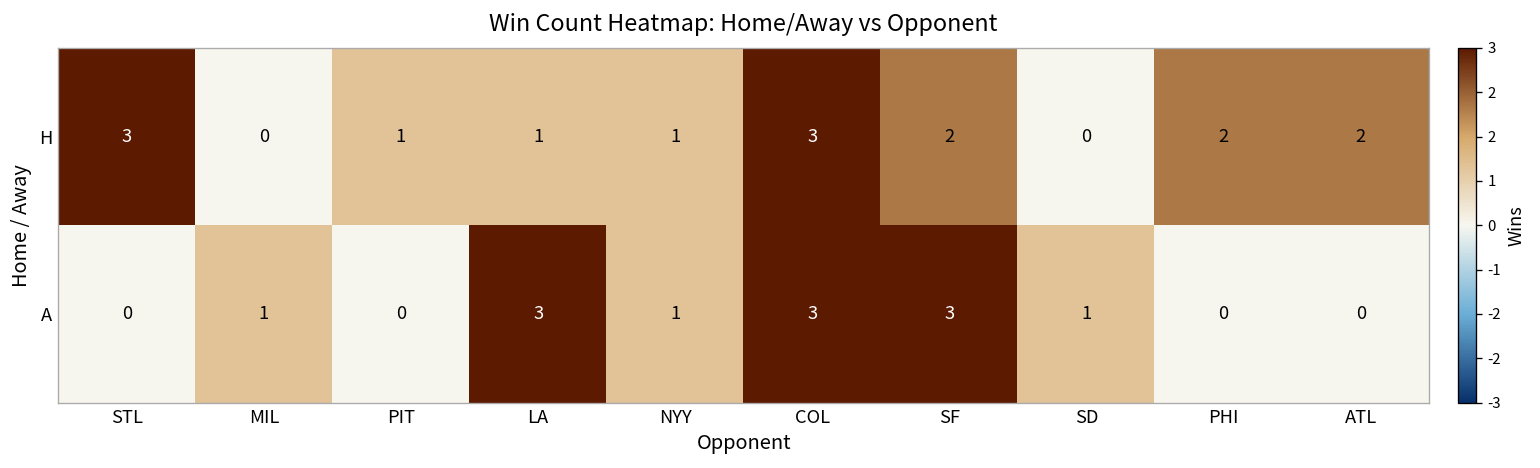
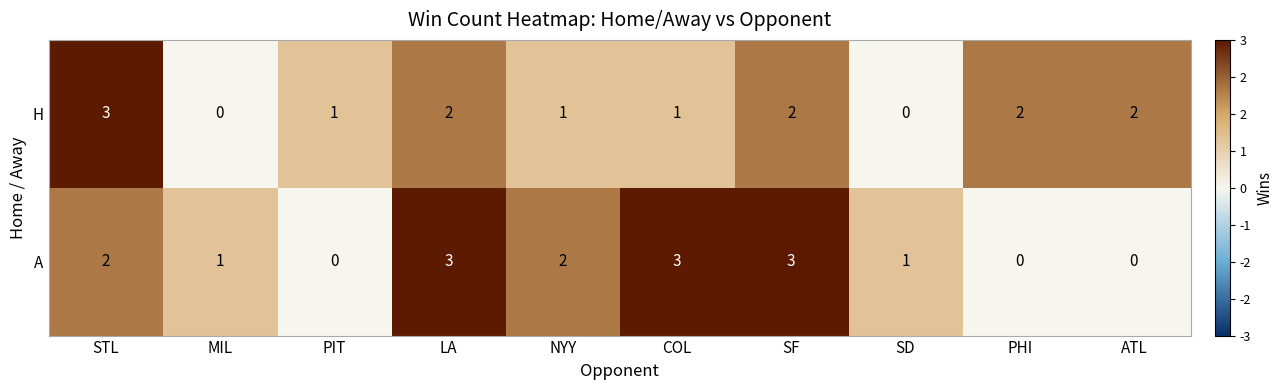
  {
    "H": {
      "STL": 3,
      "MIL": 0,
      "PIT": 1,
-     "LA": 1,
+     "LA": 2,
      "NYY": 1,
-     "COL": 3,
+     "COL": 1,
      "SF": 2,
      "SD": 0,
      "PHI": 2,
      "ATL": 2
    },
    "A": {
-     "STL": 0,
+     "STL": 2,
      "MIL": 1,
      "PIT": 0,
      "LA": 3,
-     "NYY": 1,
+     "NYY": 2,
      "COL": 3,
      "SF": 3,
      "SD": 1,
      "PHI": 0,
      "ATL": 0
    }
  }
